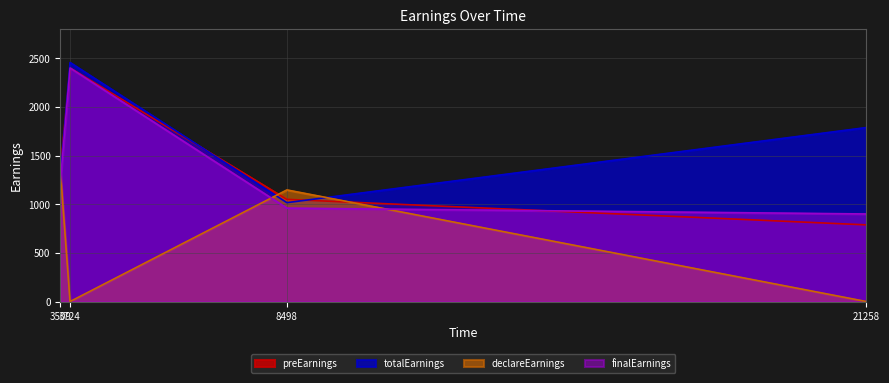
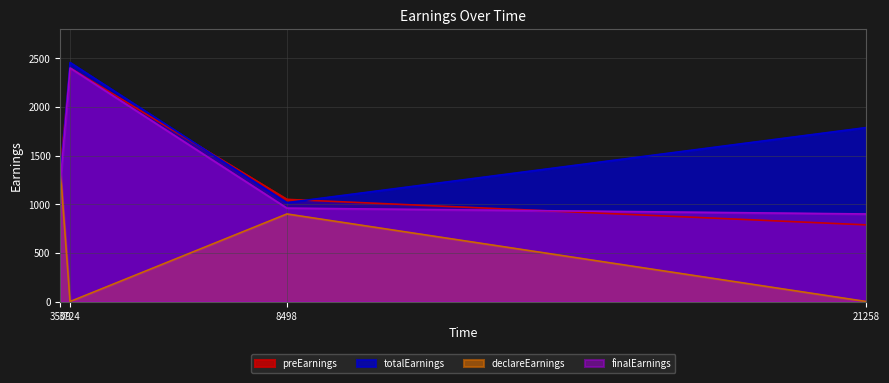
  {
    "preEarnings": {
      "8498": 1100,
      "21258": 800
    },
    "totalEarnings": {
      "8498": 1000,
      "21258": 1800
    },
    "declareEarnings": {
-     "8498": 1100,
+     "8498": 900,
      "21258": 0
    },
    "finalEarnings": {
      "8498": 1000,
      "21258": 900
    }
  }
